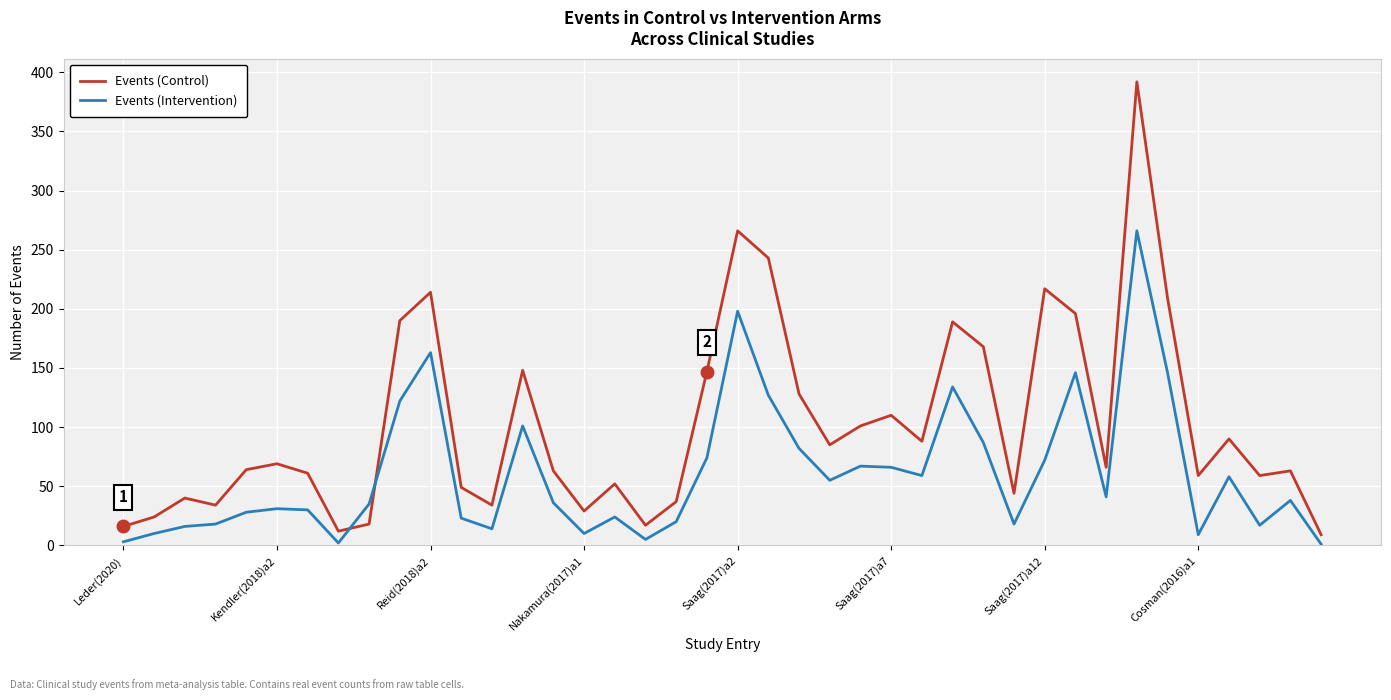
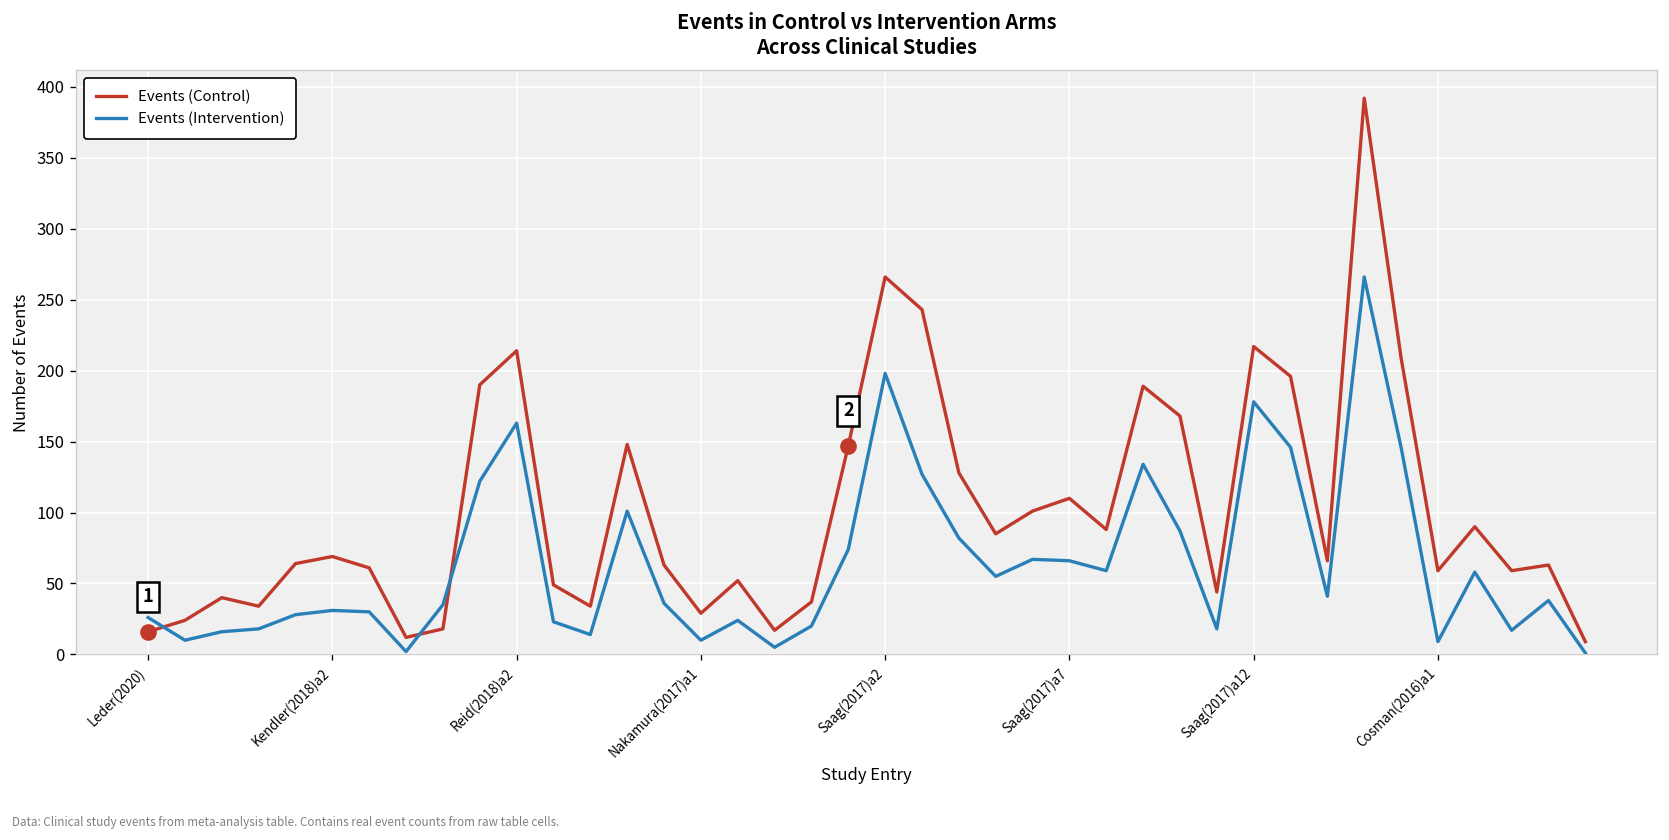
  {
    "Events (Intervention)": {
-     "Leder(2020)": 3,
+     "Leder(2020)": 26,
      "Kendler(2018)a2": 31,
      "Reid(2018)a2": 163,
      "Nakamura(2017)a1": 10,
      "Saag(2017)a2": 198,
      "Saag(2017)a7": 66,
-     "Saag(2017)a12": 72,
+     "Saag(2017)a12": 178,
      "Cosman(2016)a1": 9
    }
  }
